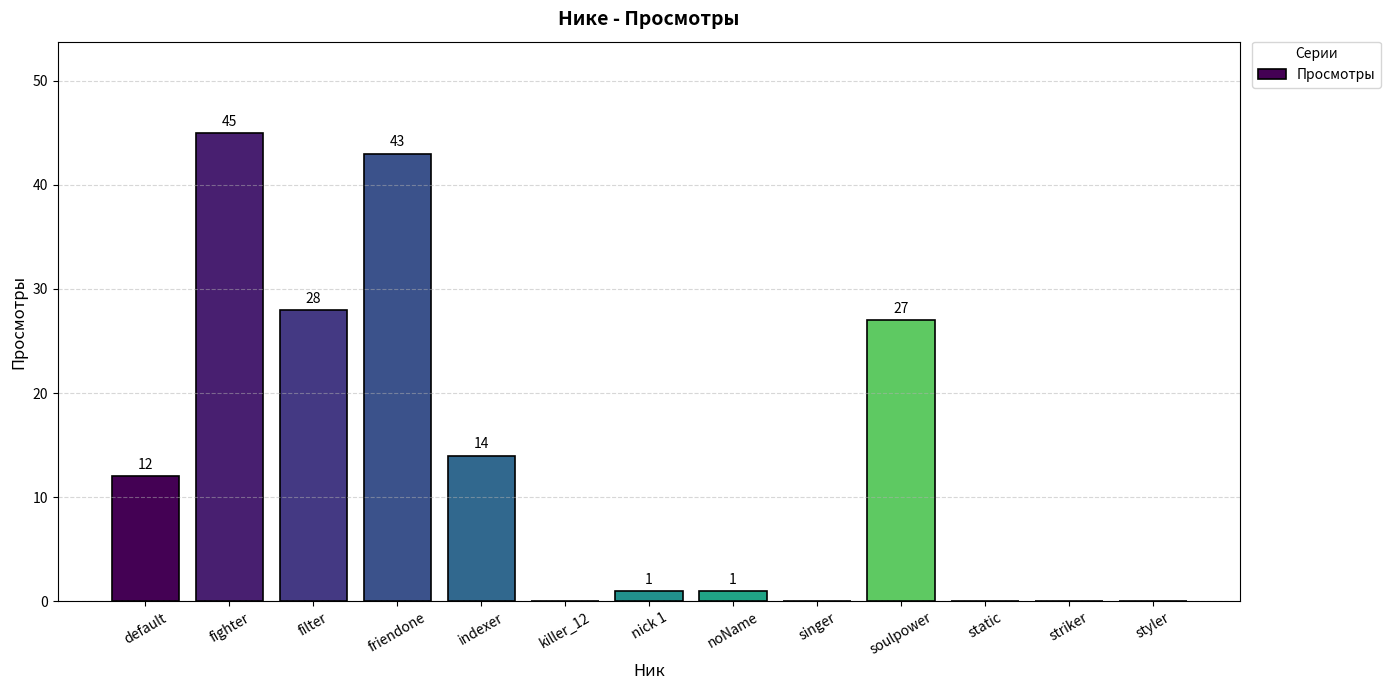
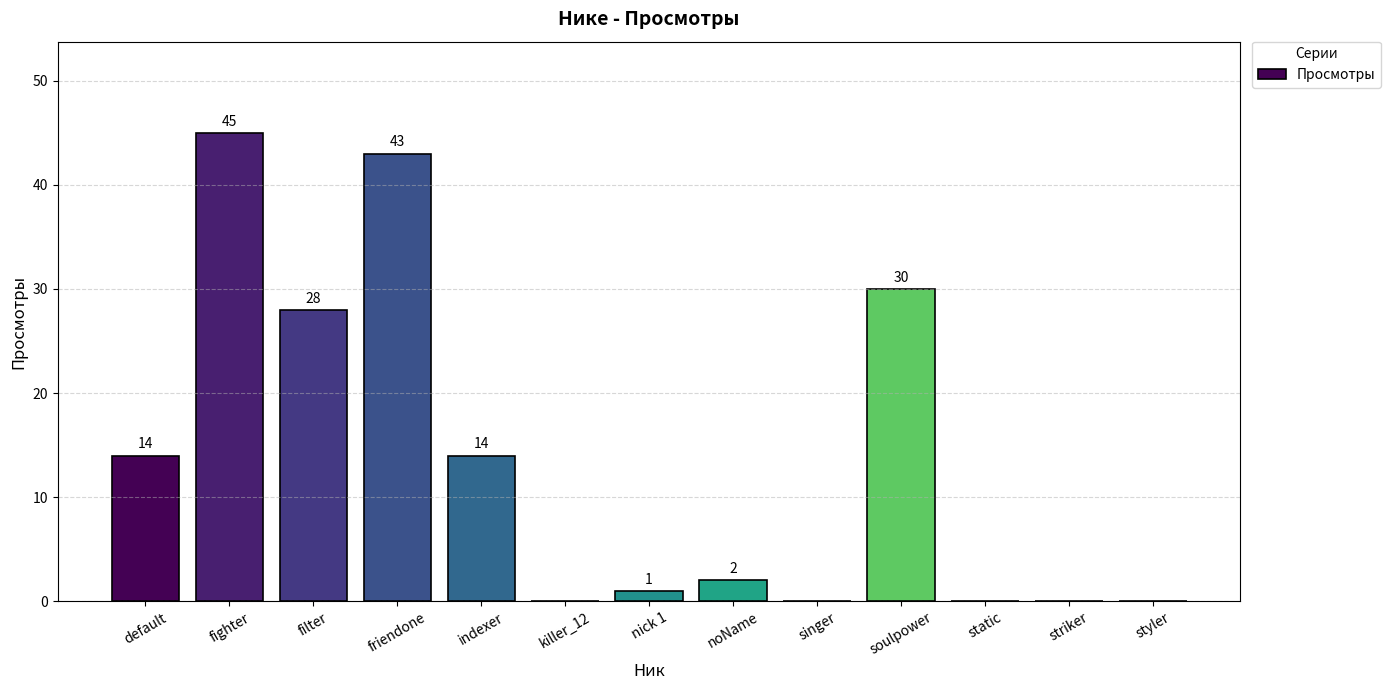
  {
-   "default": 12,
+   "default": 14,
    "fighter": 45,
    "filter": 28,
    "friendone": 43,
    "indexer": 14,
    "nick 1": 1,
-   "noName": 1,
-   "soulpower": 27
+   "noName": 2,
+   "soulpower": 30
  }
